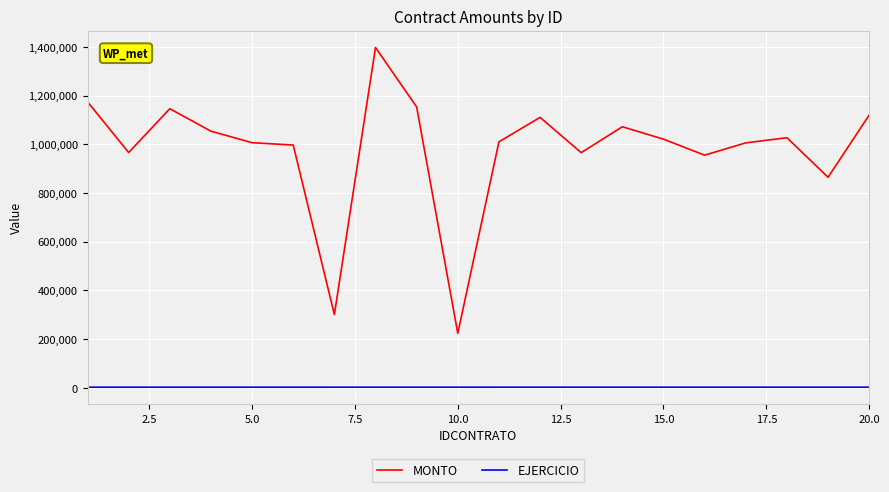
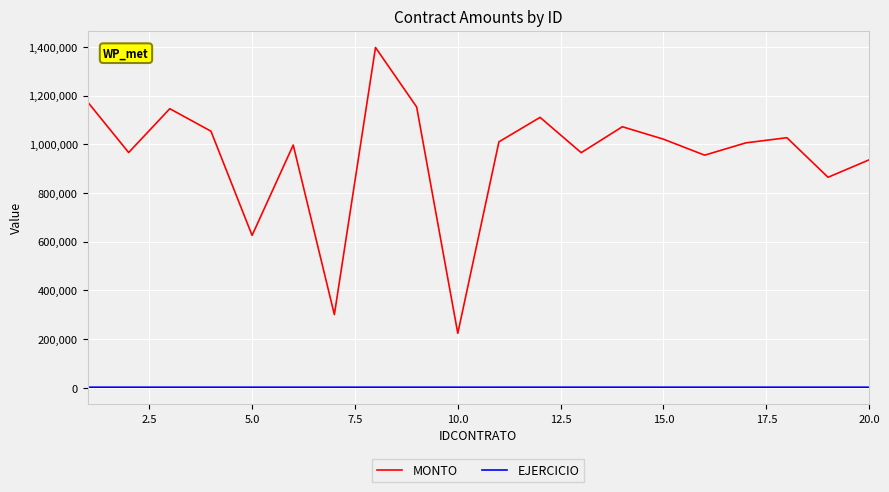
  {
    "MONTO": {
-     "5.0": "1,010,000",
+     "5.0": "630,000",
      "10.0": "220,000",
      "15.0": "1,020,000",
-     "20.0": "1,120,000"
+     "20.0": "940,000"
    },
    "EJERCICIO": {
      "5.0": "0",
      "10.0": "0",
      "15.0": "0",
      "20.0": "0"
    }
  }
